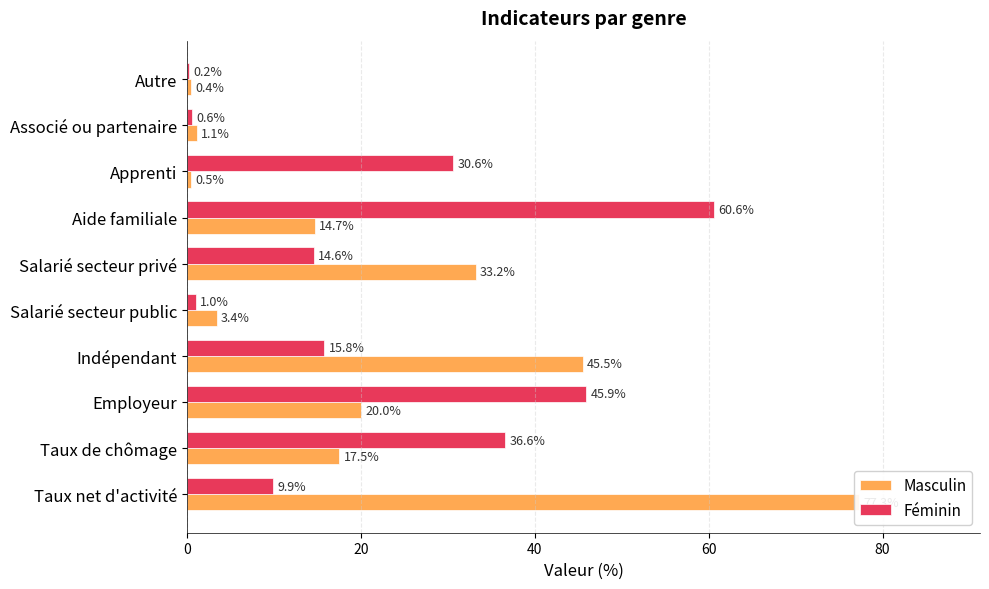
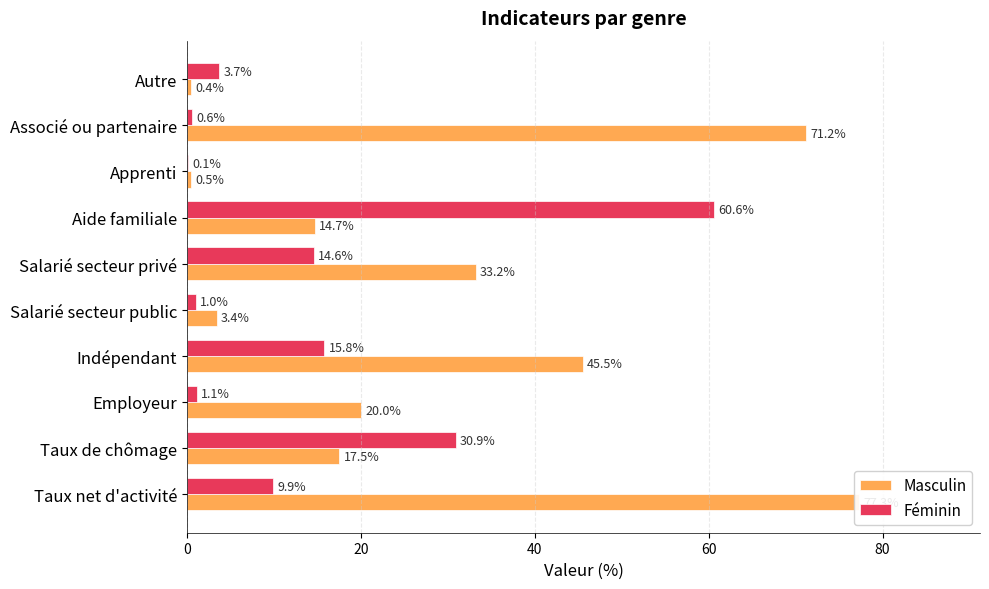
  {
    "Masculin": {
      "Autre": "0.4%",
-     "Associé ou partenaire": "1.1%",
+     "Associé ou partenaire": "71.2%",
      "Apprenti": "0.5%",
      "Aide familiale": "14.7%",
      "Salarié secteur privé": "33.2%",
      "Salarié secteur public": "3.4%",
      "Indépendant": "45.5%",
      "Employeur": "20.0%",
      "Taux de chômage": "17.5%"
    },
    "Féminin": {
-     "Autre": "0.2%",
+     "Autre": "3.7%",
      "Associé ou partenaire": "0.6%",
-     "Apprenti": "30.6%",
+     "Apprenti": "0.1%",
      "Aide familiale": "60.6%",
      "Salarié secteur privé": "14.6%",
      "Salarié secteur public": "1.0%",
      "Indépendant": "15.8%",
-     "Employeur": "45.9%",
-     "Taux de chômage": "36.6%",
+     "Employeur": "1.1%",
+     "Taux de chômage": "30.9%",
      "Taux net d'activité": "9.9%"
    }
  }
